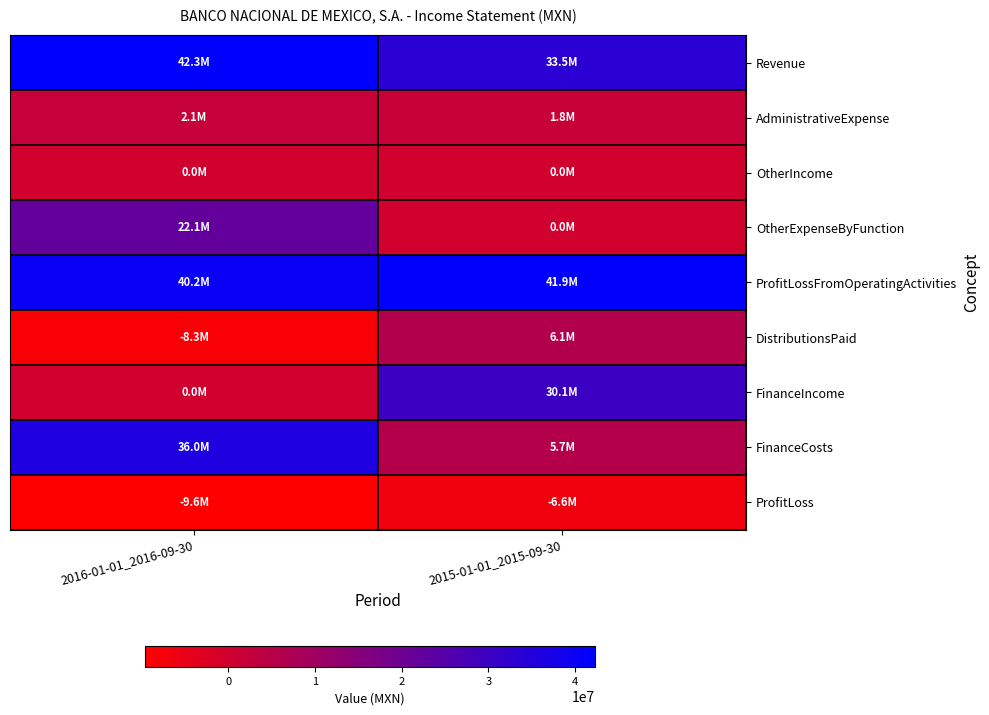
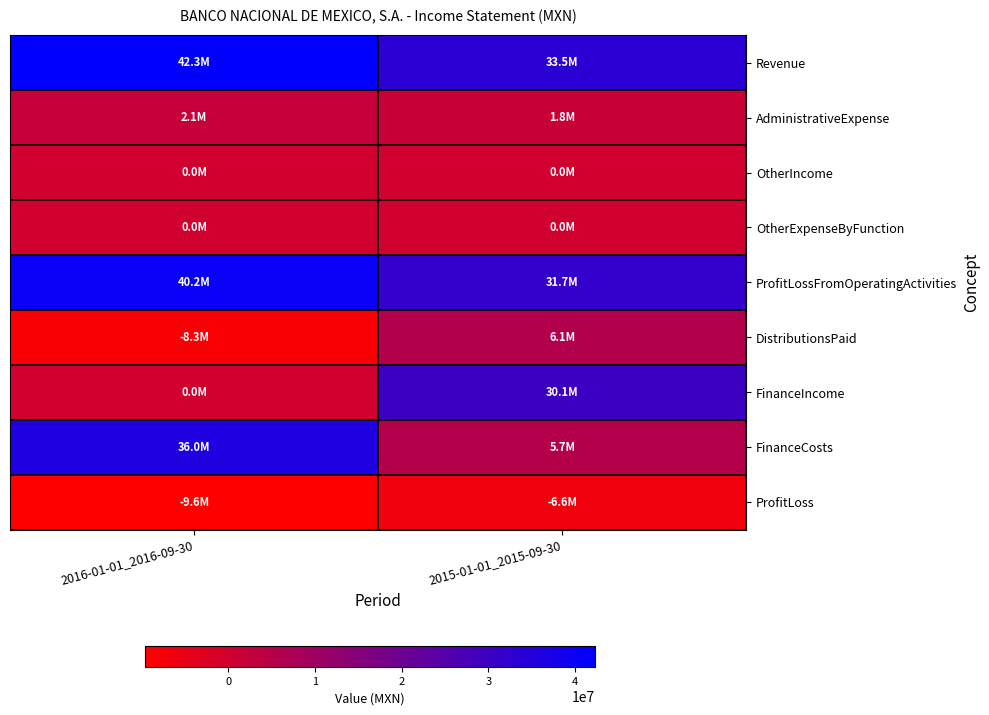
  {
    "Revenue": {
      "2016-01-01_2016-09-30": "42.3M",
      "2015-01-01_2015-09-30": "33.5M"
    },
    "AdministrativeExpense": {
      "2016-01-01_2016-09-30": "2.1M",
      "2015-01-01_2015-09-30": "1.8M"
    },
    "OtherIncome": {
      "2016-01-01_2016-09-30": "0.0M",
      "2015-01-01_2015-09-30": "0.0M"
    },
    "OtherExpenseByFunction": {
-     "2016-01-01_2016-09-30": "22.1M",
+     "2016-01-01_2016-09-30": "0.0M",
      "2015-01-01_2015-09-30": "0.0M"
    },
    "ProfitLossFromOperatingActivities": {
      "2016-01-01_2016-09-30": "40.2M",
-     "2015-01-01_2015-09-30": "41.9M"
+     "2015-01-01_2015-09-30": "31.7M"
    },
    "DistributionsPaid": {
      "2016-01-01_2016-09-30": "-8.3M",
      "2015-01-01_2015-09-30": "6.1M"
    },
    "FinanceIncome": {
      "2016-01-01_2016-09-30": "0.0M",
      "2015-01-01_2015-09-30": "30.1M"
    },
    "FinanceCosts": {
      "2016-01-01_2016-09-30": "36.0M",
      "2015-01-01_2015-09-30": "5.7M"
    },
    "ProfitLoss": {
      "2016-01-01_2016-09-30": "-9.6M",
      "2015-01-01_2015-09-30": "-6.6M"
    }
  }
